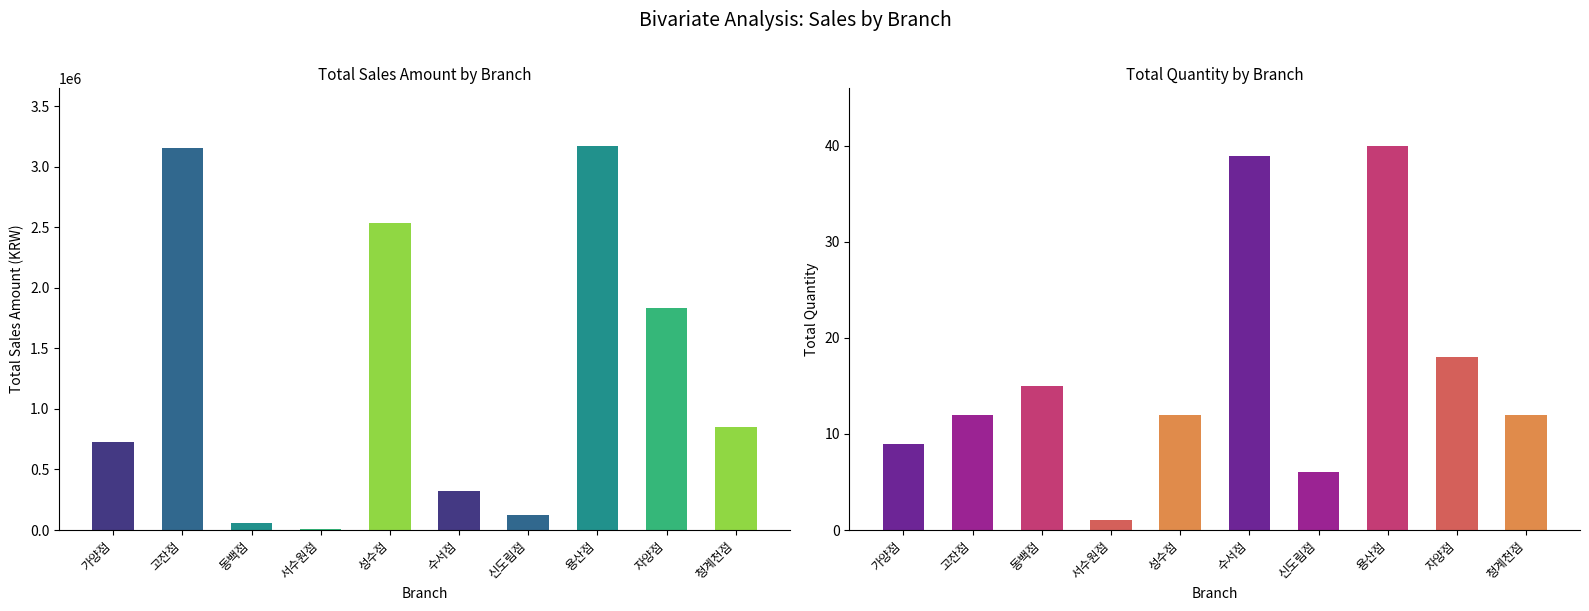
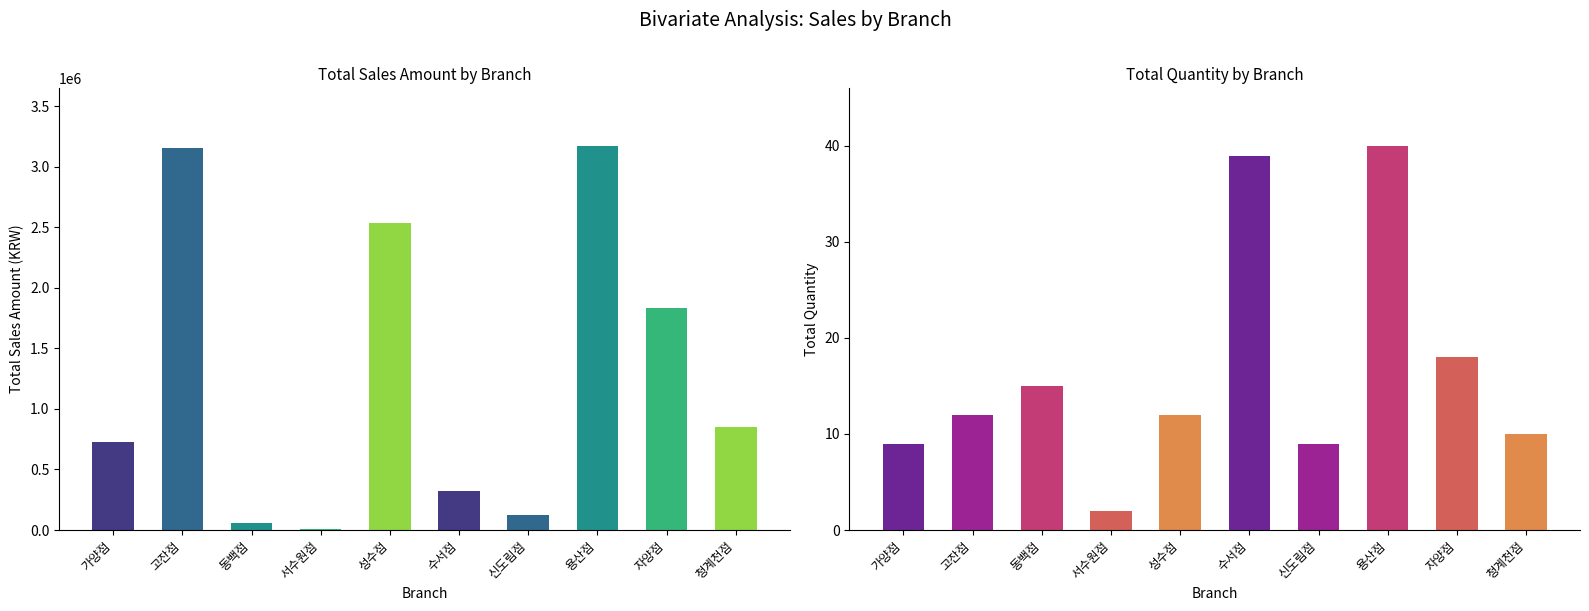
  {
    "Total Sales Amount by Branch": {
      "가양점": 730000,
      "고잔점": 3160000,
      "동백점": 60000,
      "성수점": 2540000,
      "수서점": 320000,
      "신도림점": 120000,
      "용산점": 3170000,
      "자양점": 1830000,
      "청계천점": 850000
    },
    "Total Quantity by Branch": {
      "가양점": 9,
      "고잔점": 12,
      "동백점": 15,
-     "서수원점": 1,
+     "서수원점": 2,
      "성수점": 12,
      "수서점": 39,
-     "신도림점": 6,
+     "신도림점": 9,
      "용산점": 40,
      "자양점": 18,
-     "청계천점": 12
+     "청계천점": 10
    }
  }
